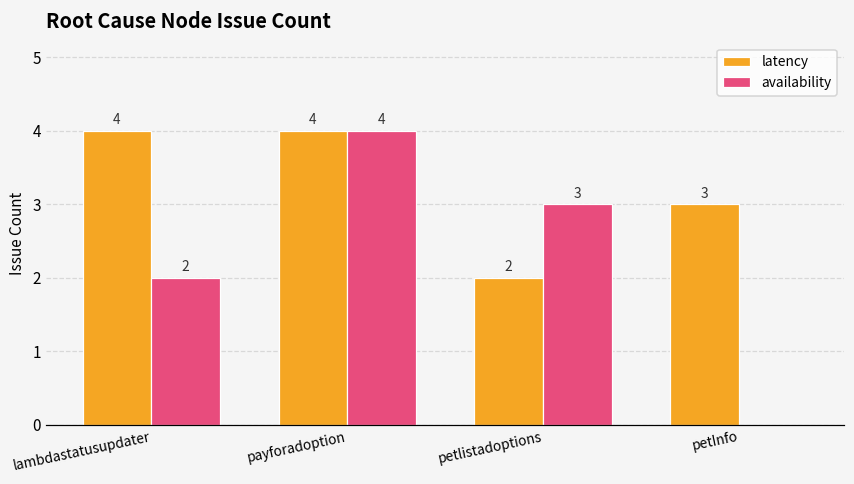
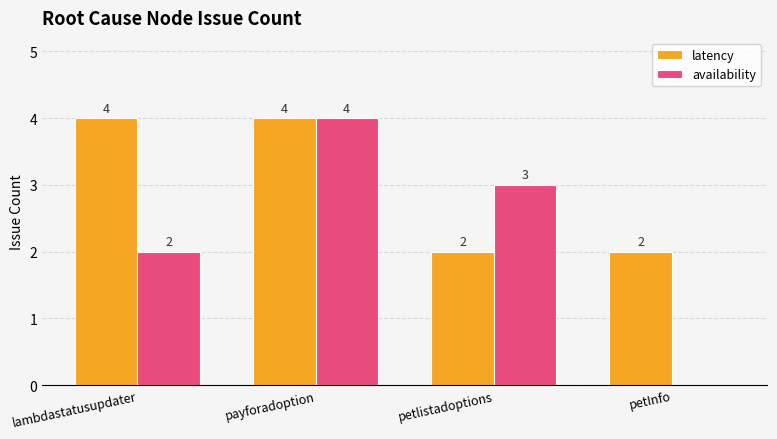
  {
    "latency": {
      "lambdastatusupdater": 4,
      "payforadoption": 4,
      "petlistadoptions": 2,
-     "petInfo": 3
+     "petInfo": 2
    },
    "availability": {
      "lambdastatusupdater": 2,
      "payforadoption": 4,
      "petlistadoptions": 3
    }
  }
